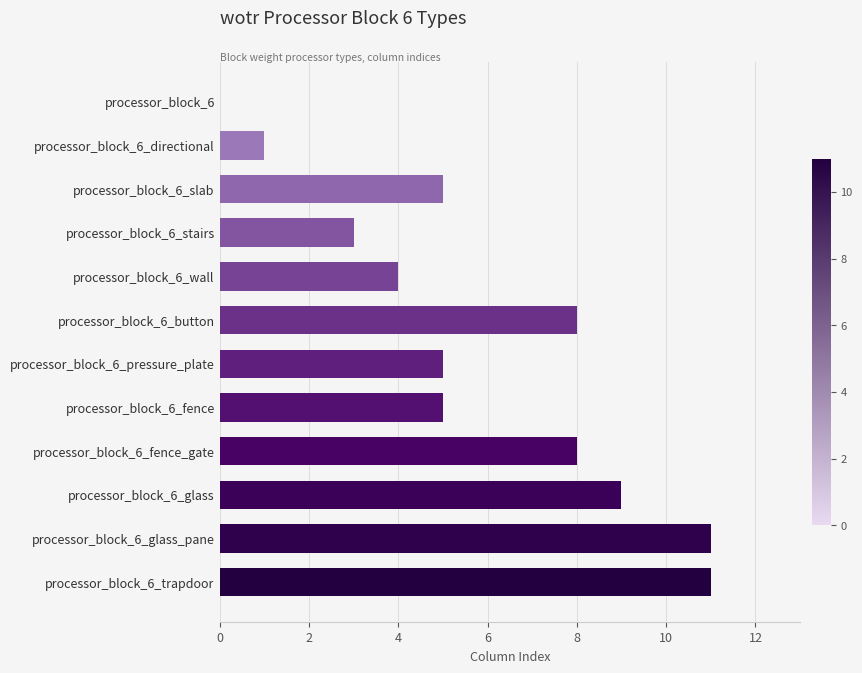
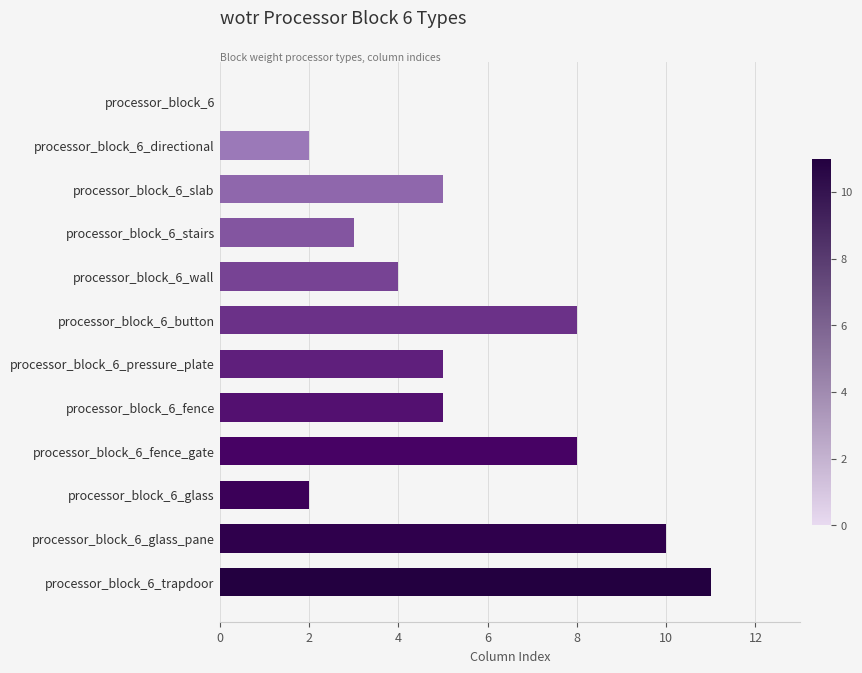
  {
    "processor_block_6": 0,
-   "processor_block_6_directional": 1,
+   "processor_block_6_directional": 2,
    "processor_block_6_slab": 5,
    "processor_block_6_stairs": 3,
    "processor_block_6_wall": 4,
    "processor_block_6_button": 8,
    "processor_block_6_pressure_plate": 5,
    "processor_block_6_fence": 5,
    "processor_block_6_fence_gate": 8,
-   "processor_block_6_glass": 9,
-   "processor_block_6_glass_pane": 11,
+   "processor_block_6_glass": 2,
+   "processor_block_6_glass_pane": 10,
    "processor_block_6_trapdoor": 11
  }
